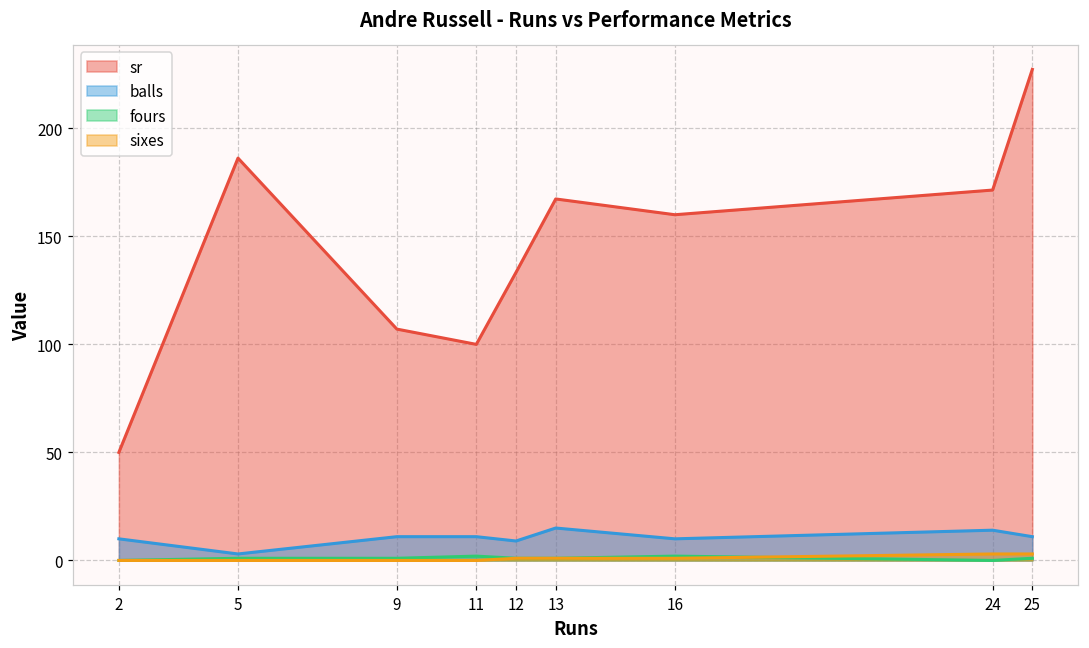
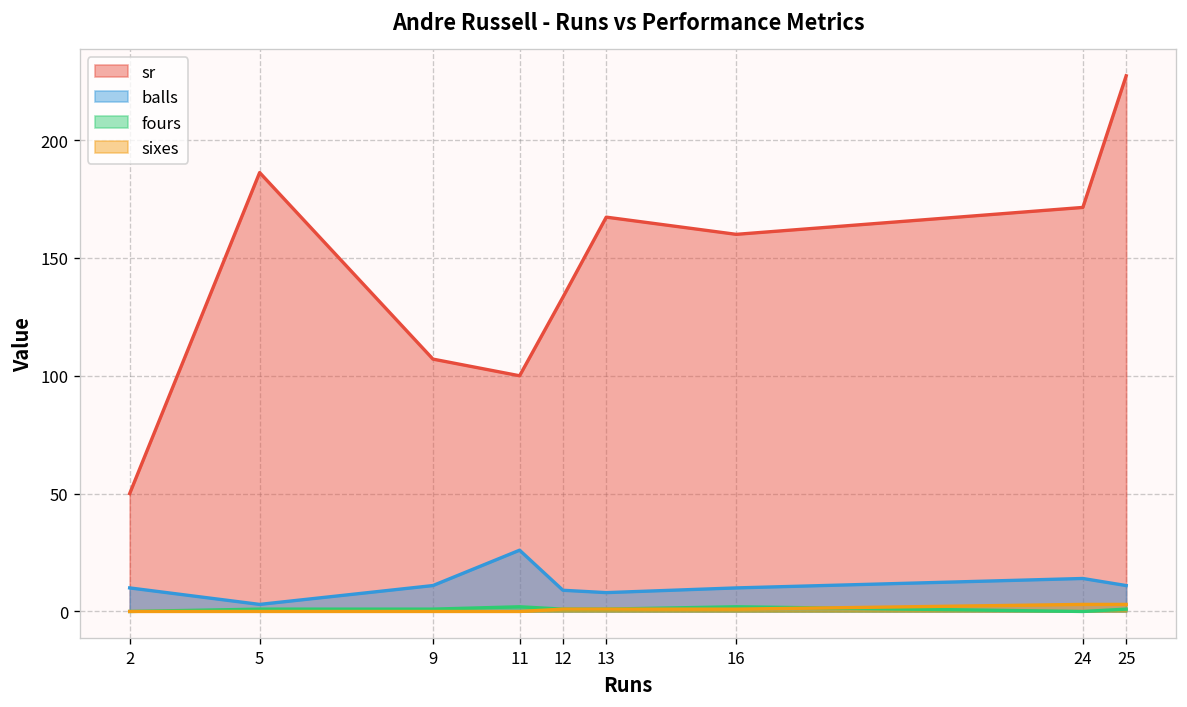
  {
    "sr": {
      "2": 50,
      "5": 186,
      "9": 107,
      "11": 100,
      "12": 133,
      "13": 167,
      "16": 160,
      "24": 171,
      "25": 227
    },
    "balls": {
      "2": 10,
      "5": 3,
      "9": 11,
-     "11": 11,
+     "11": 26,
      "12": 9,
-     "13": 15,
+     "13": 8,
      "16": 10,
      "24": 14,
      "25": 11
    },
    "fours": {
      "11": 2,
      "24": 0,
      "25": 1
    },
    "sixes": {
      "11": 0,
      "24": 3,
      "25": 3
    }
  }
